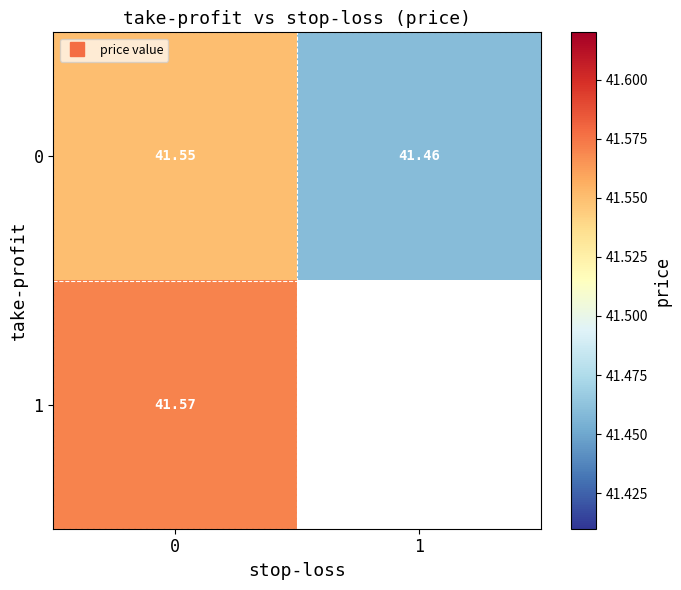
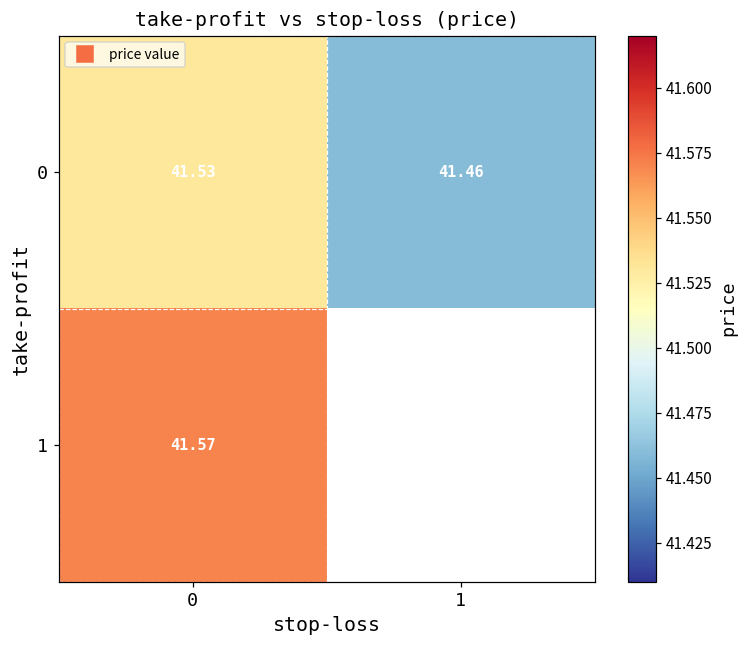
  {
    "0": {
-     "0": 41.55,
+     "0": 41.53,
      "1": 41.46
    },
    "1": {
      "0": 41.57
    }
  }
